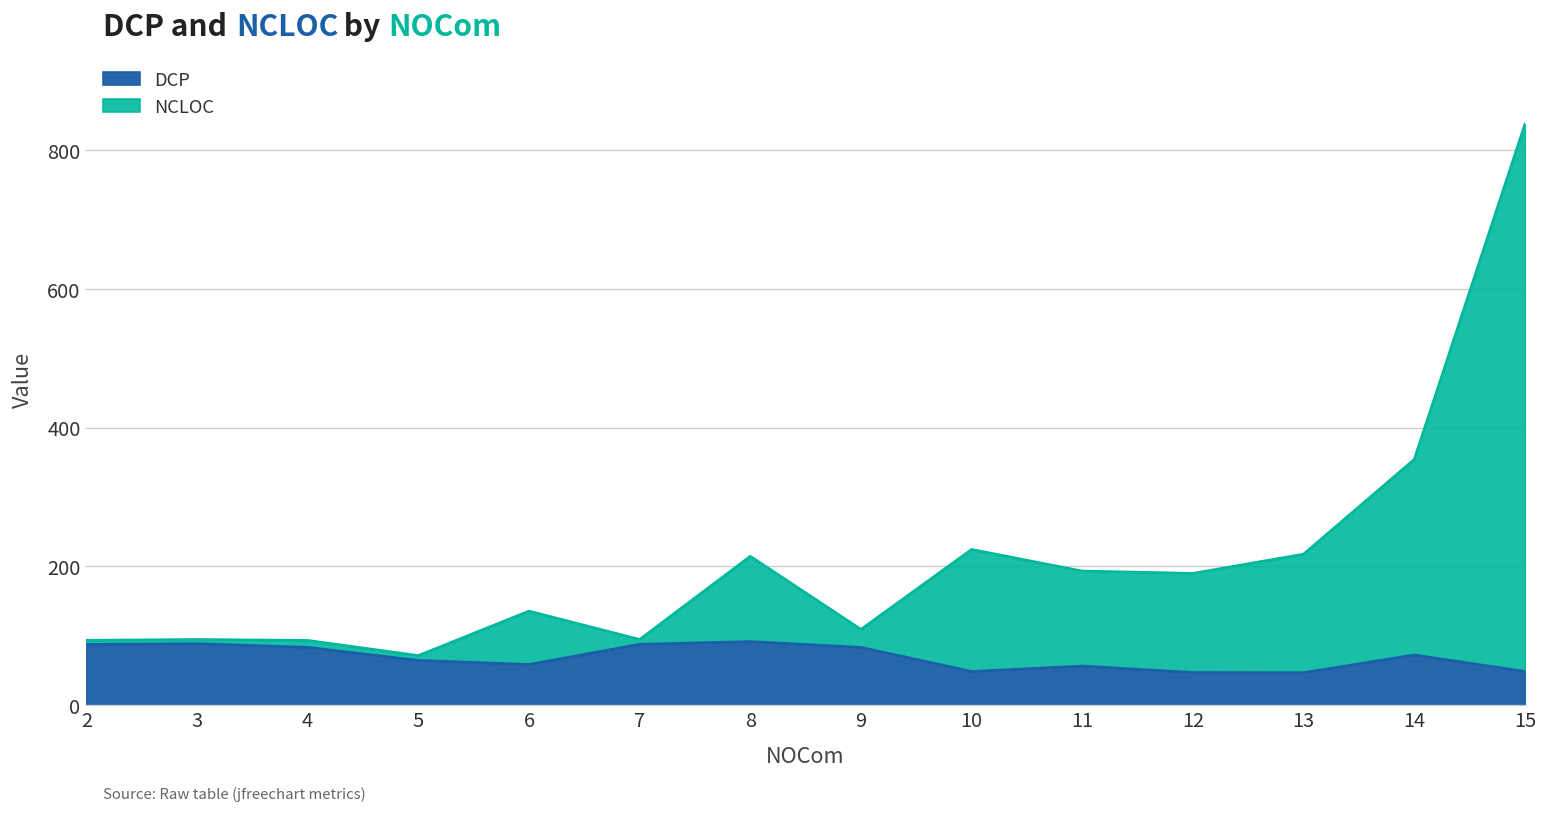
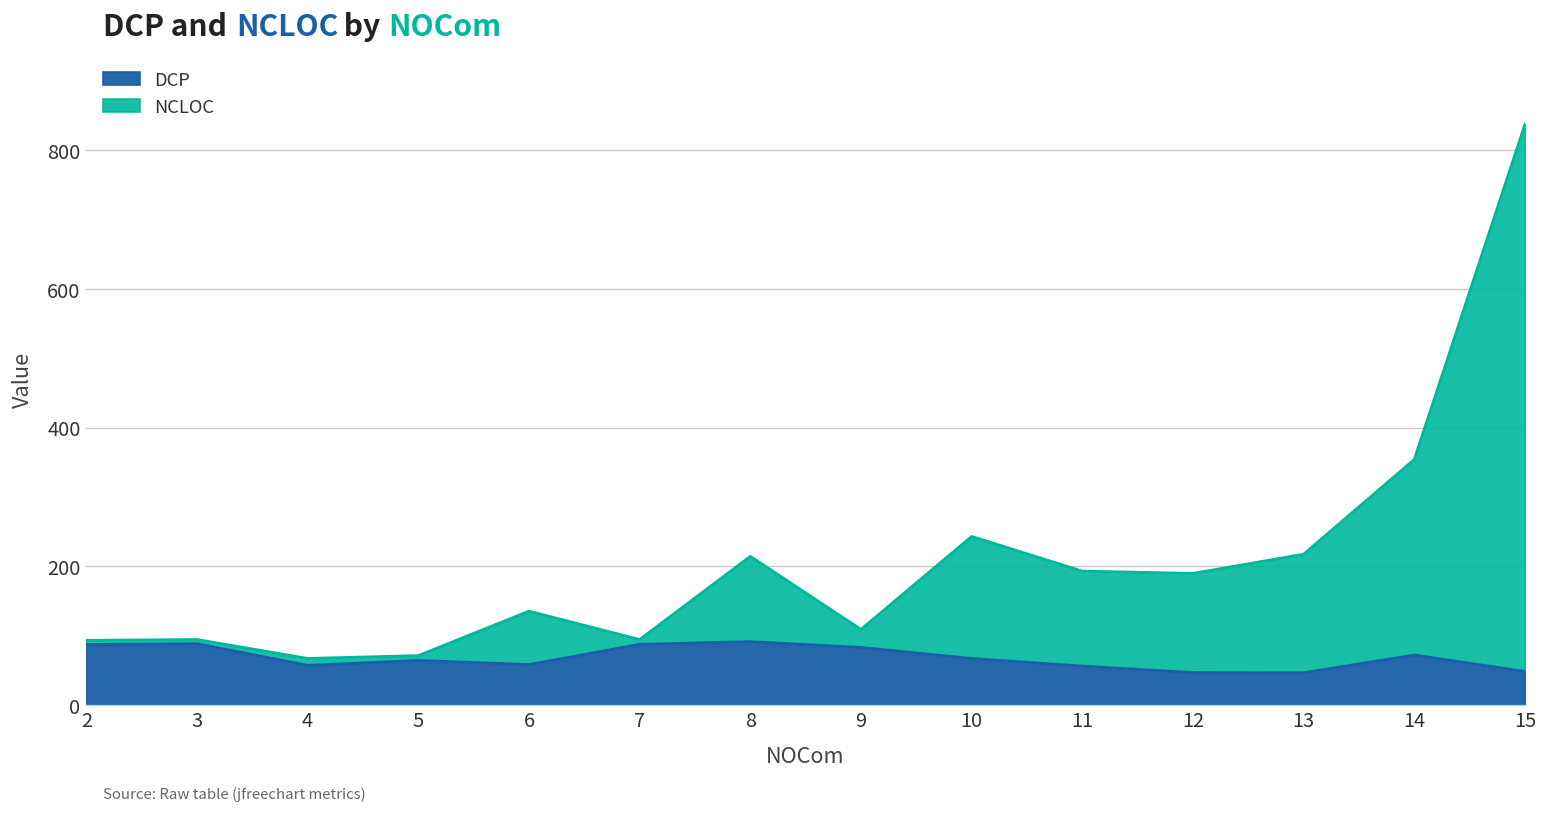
  {
    "DCP": {
      "2": 90,
      "3": 90,
-     "4": 80,
+     "4": 60,
      "5": 60,
      "6": 60,
      "7": 90,
      "8": 90,
      "9": 80,
-     "10": 50,
+     "10": 70,
      "11": 60,
      "12": 50,
      "13": 50,
      "14": 70,
      "15": 50
    },
    "NCLOC": {
      "2": 10,
      "3": 10,
      "4": 10,
      "5": 10,
      "6": 80,
      "7": 10,
      "8": 120,
      "9": 30,
      "10": 180,
      "11": 140,
      "12": 140,
      "13": 170,
      "14": 280,
      "15": 790
    }
  }
